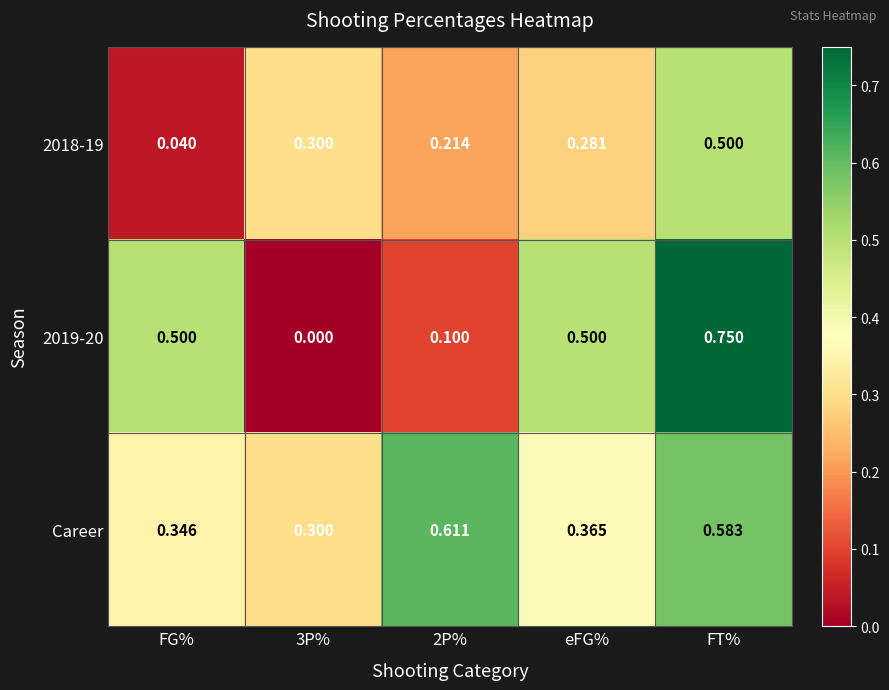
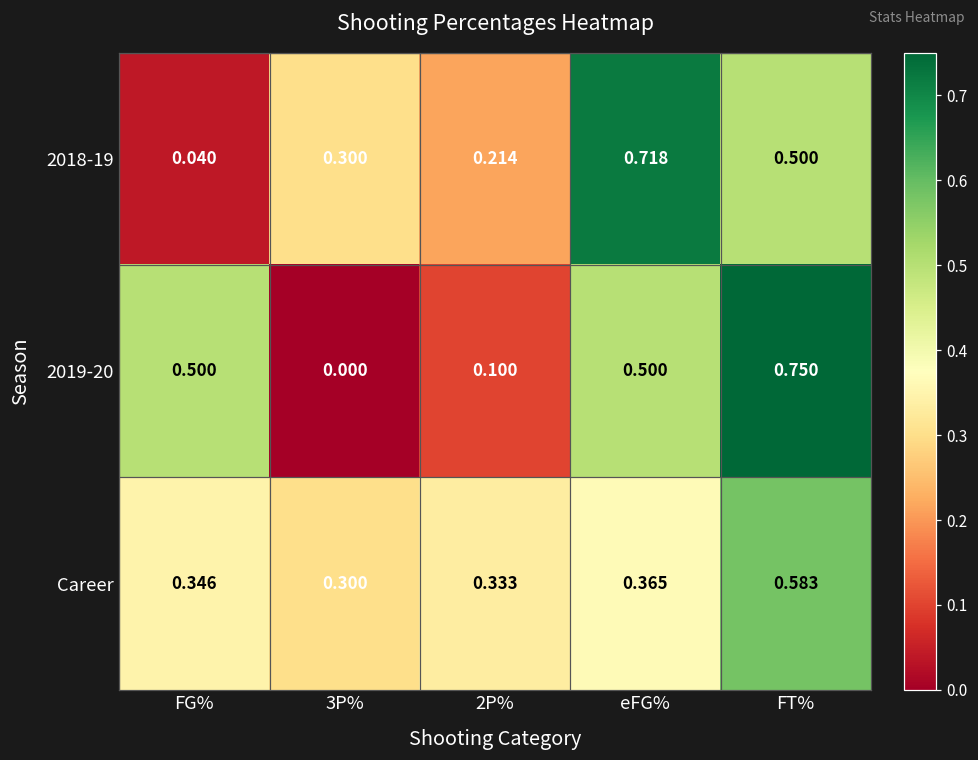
  {
    "2018-19": {
      "FG%": 0.040,
      "3P%": 0.300,
      "2P%": 0.214,
-     "eFG%": 0.281,
+     "eFG%": 0.718,
      "FT%": 0.500
    },
    "2019-20": {
      "FG%": 0.500,
      "3P%": 0.000,
      "2P%": 0.100,
      "eFG%": 0.500,
      "FT%": 0.750
    },
    "Career": {
      "FG%": 0.346,
      "3P%": 0.300,
-     "2P%": 0.611,
+     "2P%": 0.333,
      "eFG%": 0.365,
      "FT%": 0.583
    }
  }
